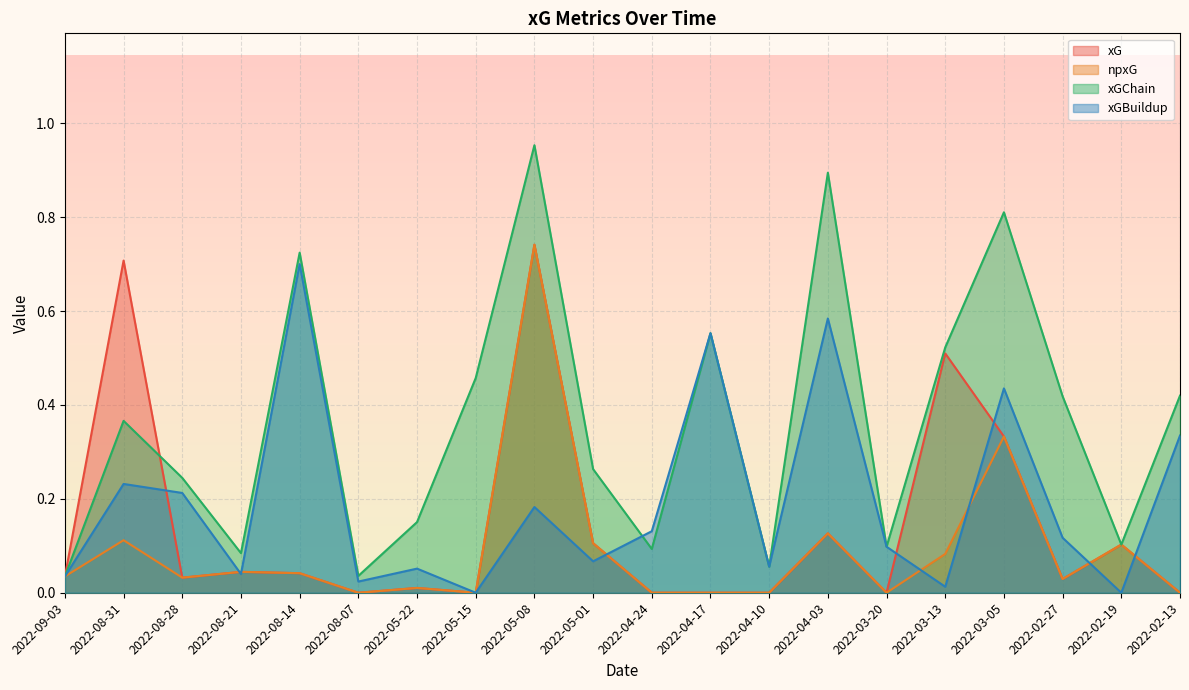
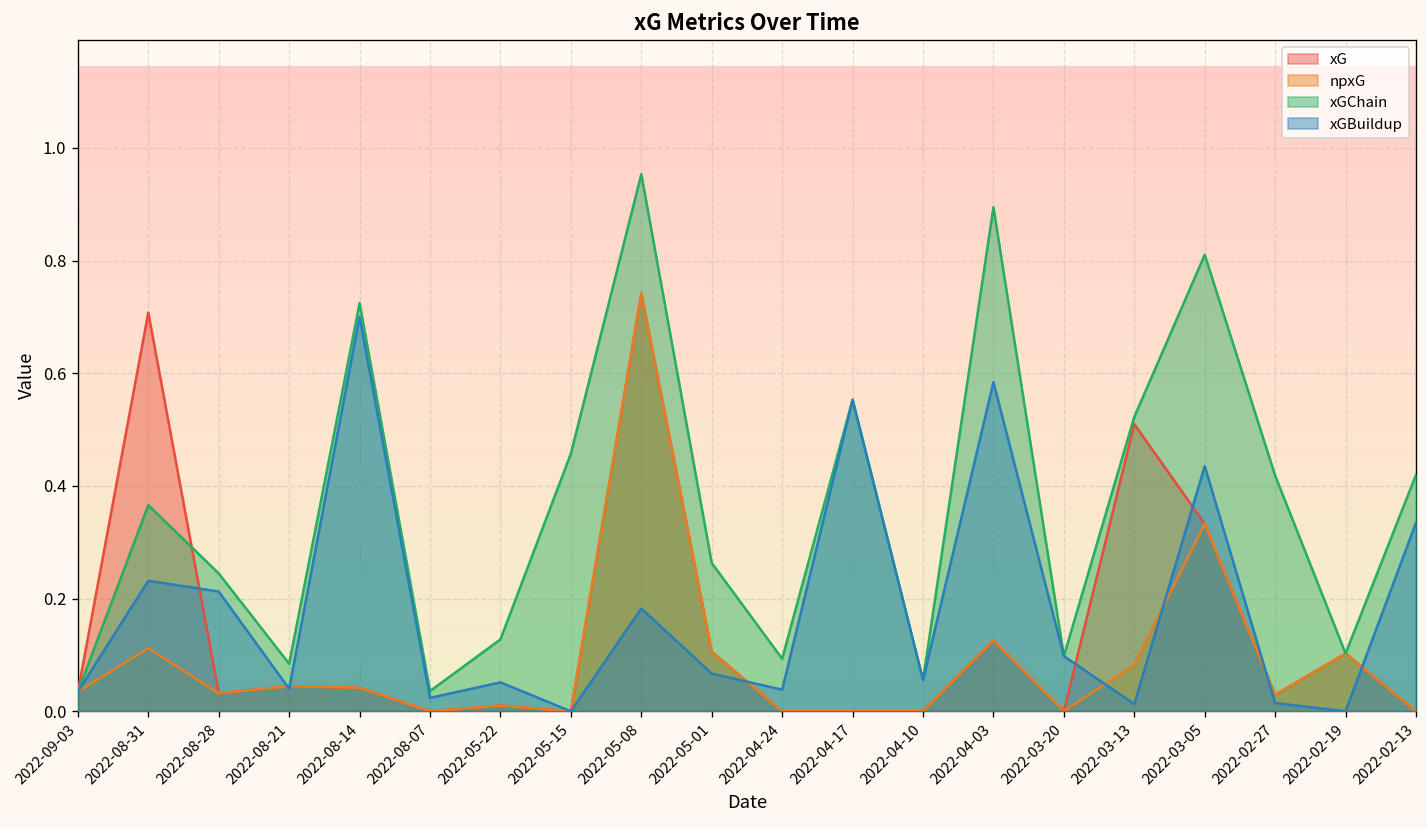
  {
    "xGChain": {
      "2022-08-31": 0.37,
      "2022-08-28": 0.24,
      "2022-08-21": 0.08,
      "2022-08-14": 0.72,
      "2022-08-07": 0.04,
-     "2022-05-22": 0.15,
+     "2022-05-22": 0.13,
      "2022-05-15": 0.46,
      "2022-05-08": 0.95,
      "2022-05-01": 0.26,
      "2022-04-24": 0.09,
      "2022-04-03": 0.89,
      "2022-03-13": 0.52,
      "2022-03-05": 0.81,
      "2022-02-27": 0.42,
      "2022-02-13": 0.42
    },
    "xGBuildup": {
      "2022-08-31": 0.23,
      "2022-08-28": 0.21,
      "2022-08-14": 0.70,
      "2022-08-07": 0.02,
      "2022-05-22": 0.05,
      "2022-05-08": 0.18,
      "2022-05-01": 0.07,
-     "2022-04-24": 0.13,
+     "2022-04-24": 0.04,
      "2022-04-03": 0.58,
      "2022-03-13": 0.01,
      "2022-03-05": 0.44,
-     "2022-02-27": 0.12,
+     "2022-02-27": 0.01,
      "2022-02-19": 0.00,
      "2022-02-13": 0.33
    }
  }
